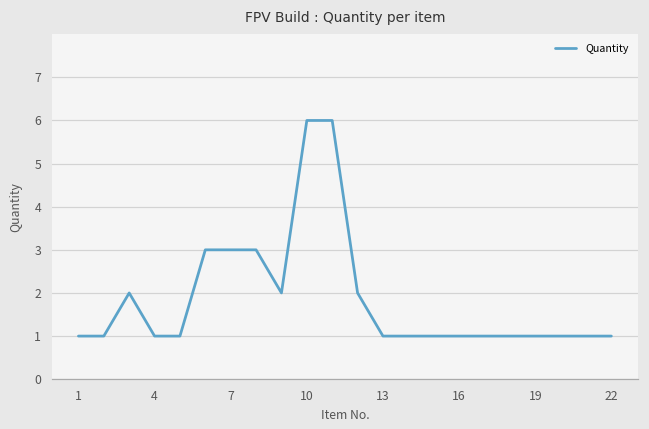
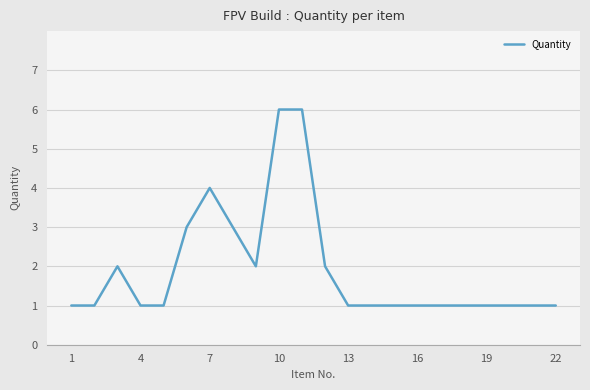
  {
    "1": 1,
    "4": 1,
-   "7": 3,
+   "7": 4,
    "10": 6,
    "13": 1,
    "16": 1,
    "19": 1,
    "22": 1
  }
